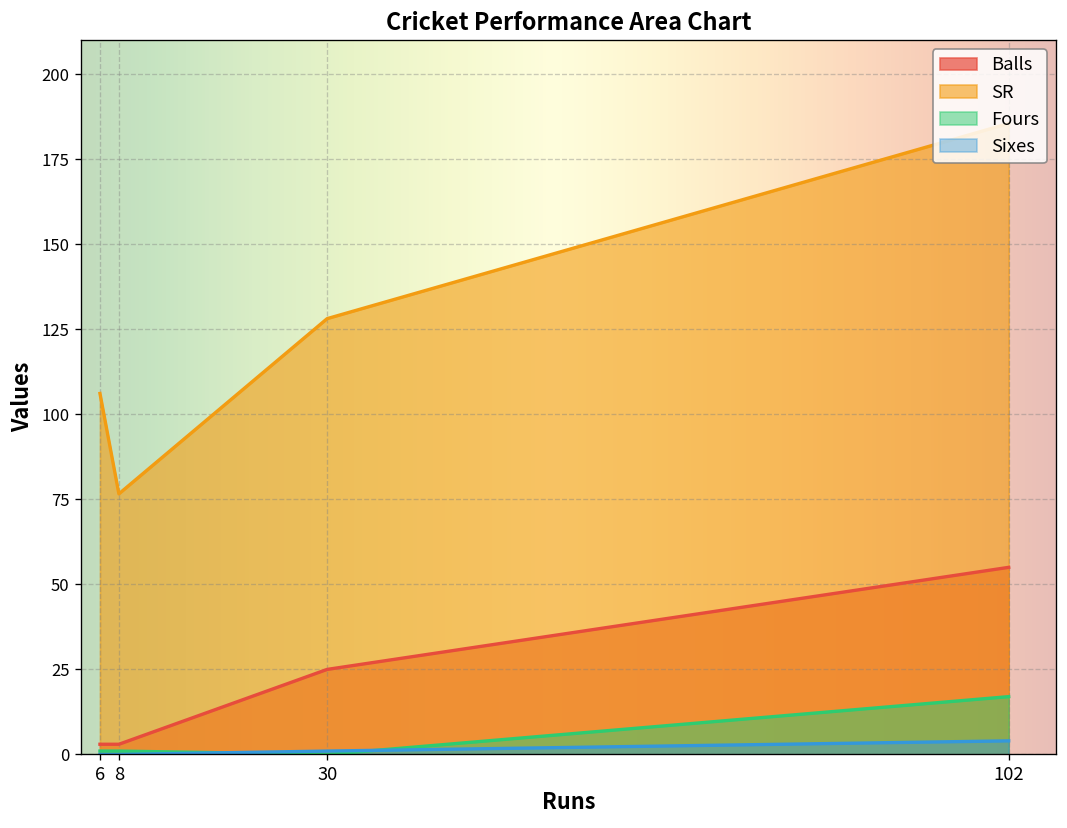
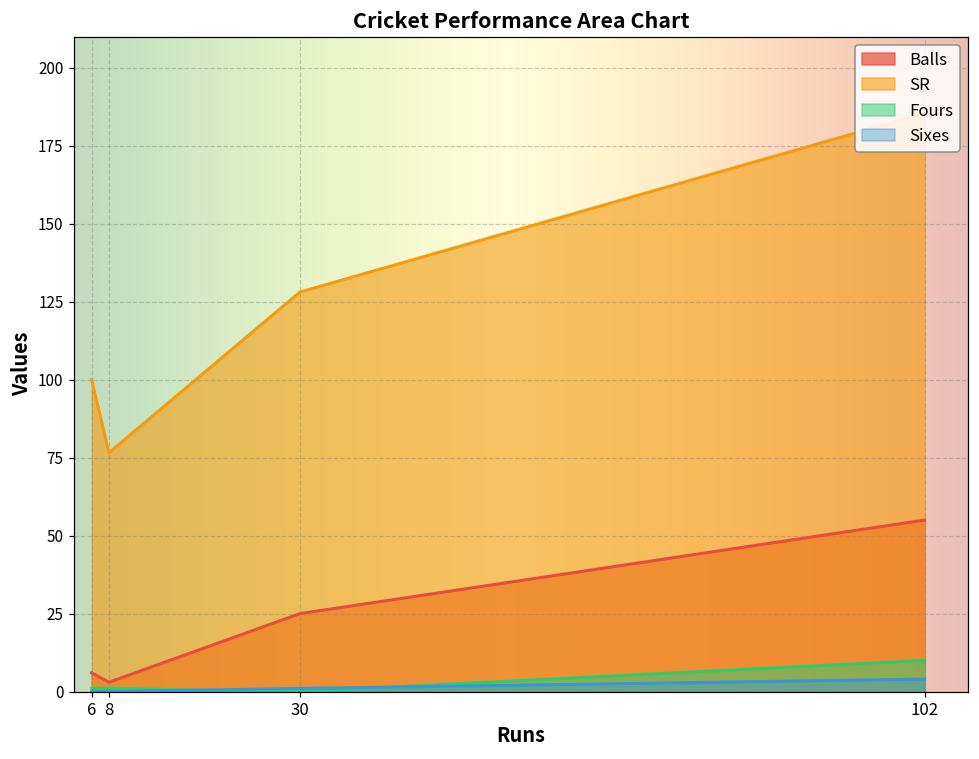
  {
    "Balls": {
-     "6": 3,
+     "6": 6,
      "8": 3,
      "30": 25,
      "102": 55
    },
    "SR": {
-     "6": 106,
+     "6": 100,
      "8": 77,
      "30": 128
    },
    "Fours": {
      "6": 1,
      "8": 1,
      "30": 0,
-     "102": 17
+     "102": 10
    },
    "Sixes": {
      "6": 0,
      "8": 0,
      "30": 1,
      "102": 4
    }
  }
